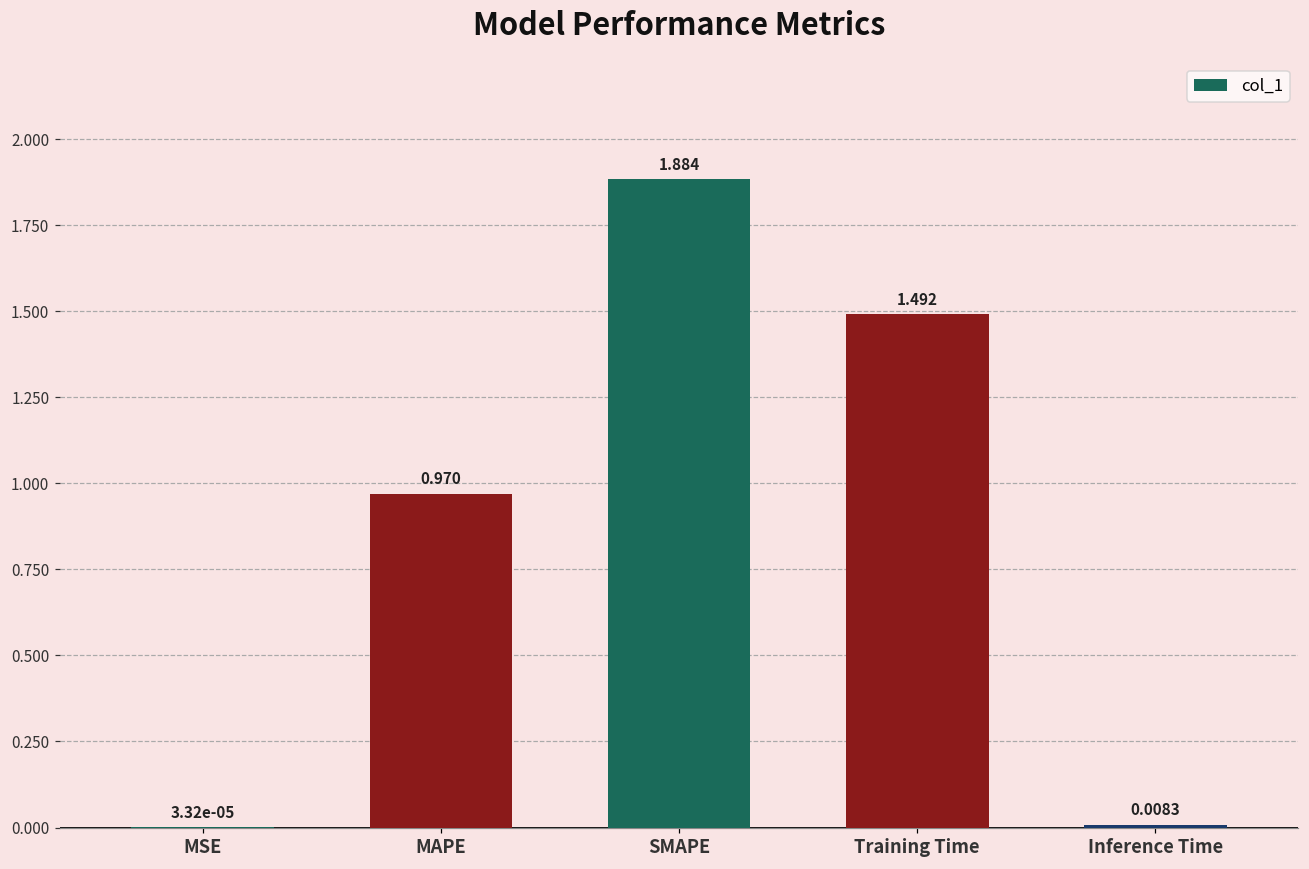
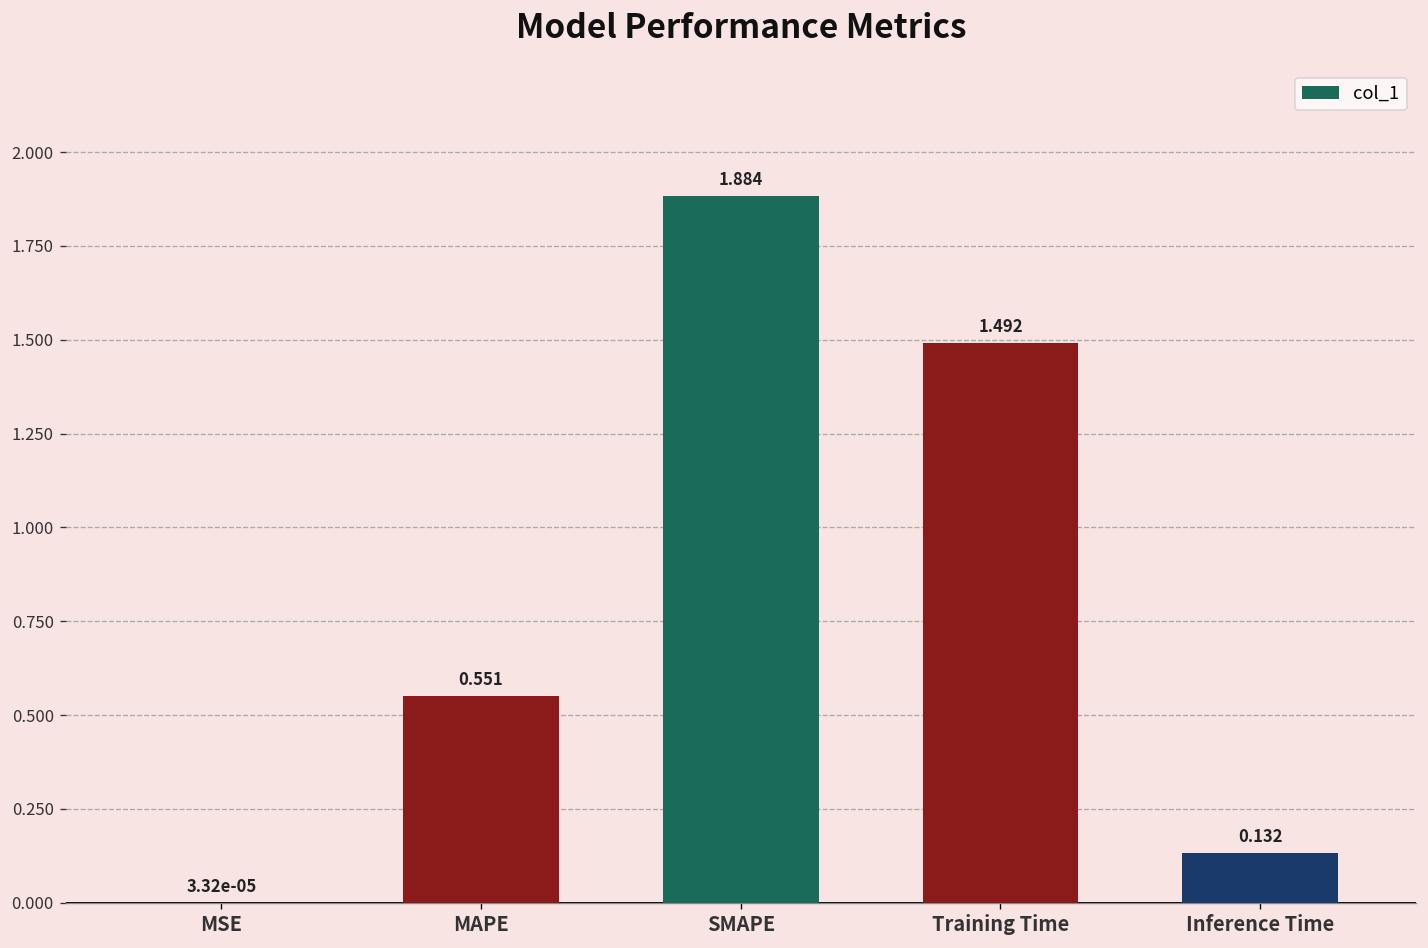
  {
    "MSE": "3.32e-05",
-   "MAPE": "0.970",
+   "MAPE": "0.551",
    "SMAPE": "1.884",
    "Training Time": "1.492",
-   "Inference Time": "0.0083"
+   "Inference Time": "0.132"
  }
